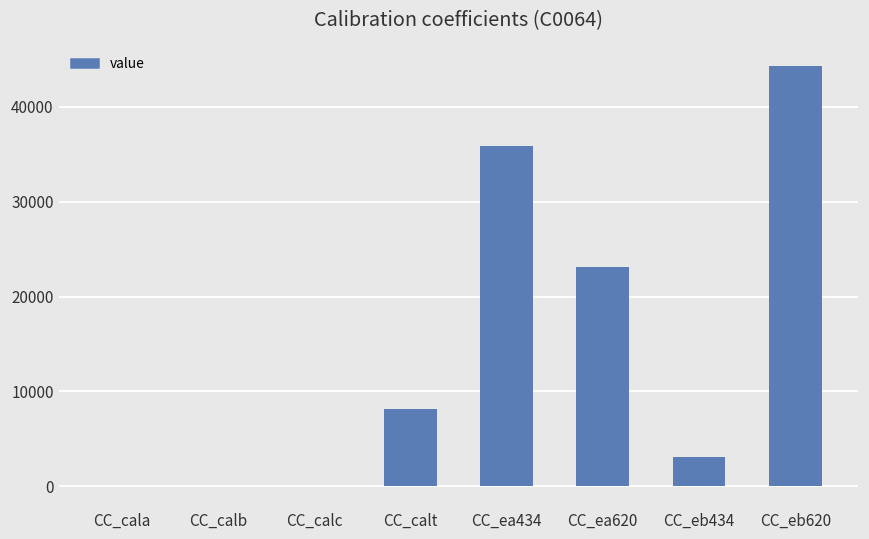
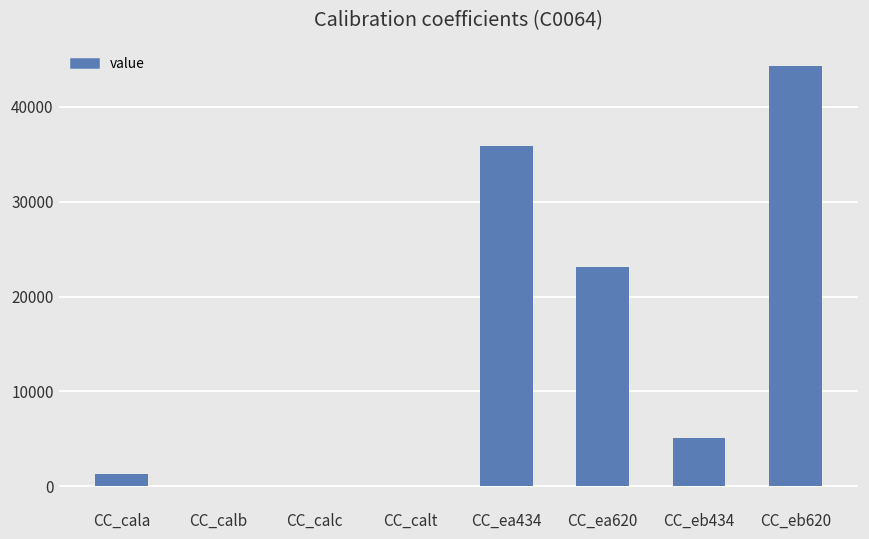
  {
-   "CC_cala": 0,
-   "CC_calt": 8000,
+   "CC_cala": 1000,
+   "CC_calt": 0,
    "CC_ea434": 36000,
    "CC_ea620": 23000,
-   "CC_eb434": 3000,
+   "CC_eb434": 5000,
    "CC_eb620": 44000
  }
